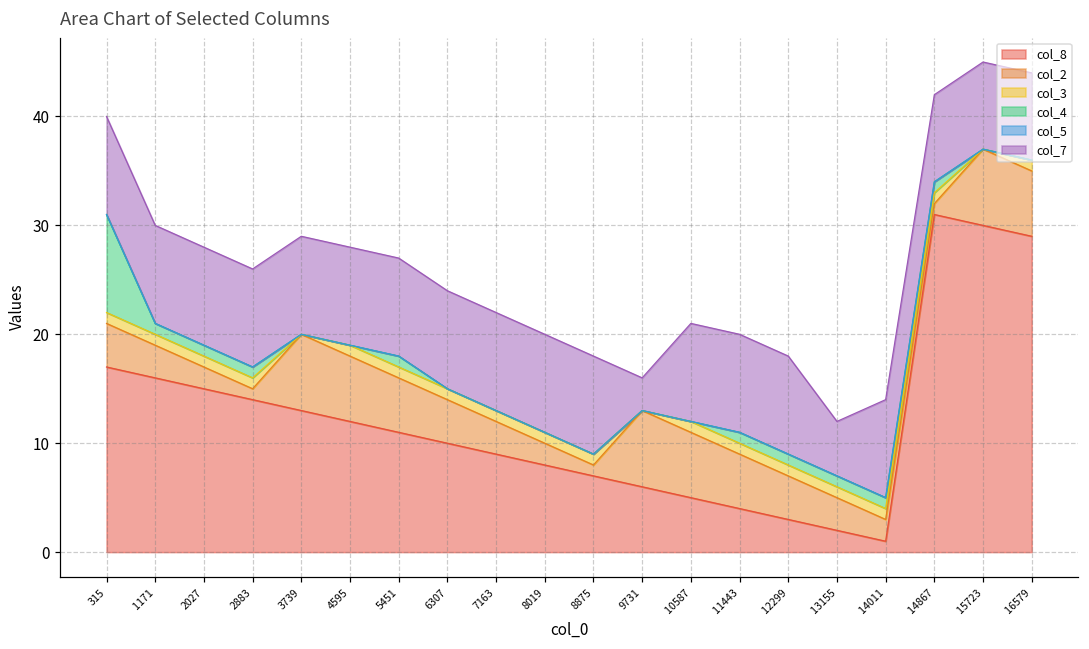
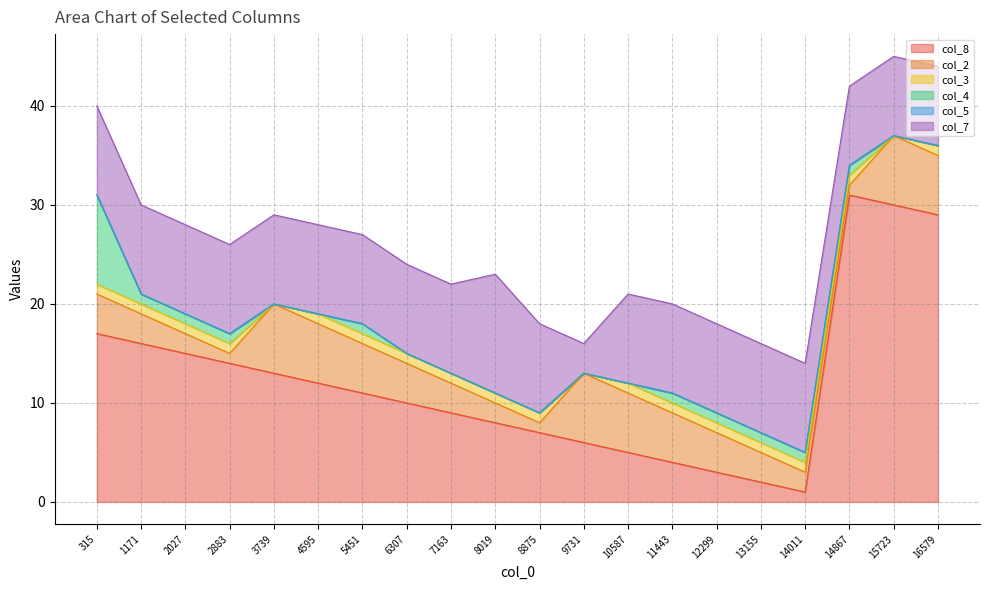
  {
    "col_7": {
      "315": 9,
      "1171": 9,
      "2027": 9,
      "2883": 9,
      "3739": 9,
      "4595": 9,
      "5451": 9,
      "6307": 9,
      "7163": 9,
-     "8019": 9,
+     "8019": 12,
      "8875": 9,
      "9731": 3,
      "10587": 9,
      "11443": 9,
      "12299": 9,
-     "13155": 5,
+     "13155": 9,
      "14011": 9,
      "14867": 8,
      "15723": 8
    }
  }
